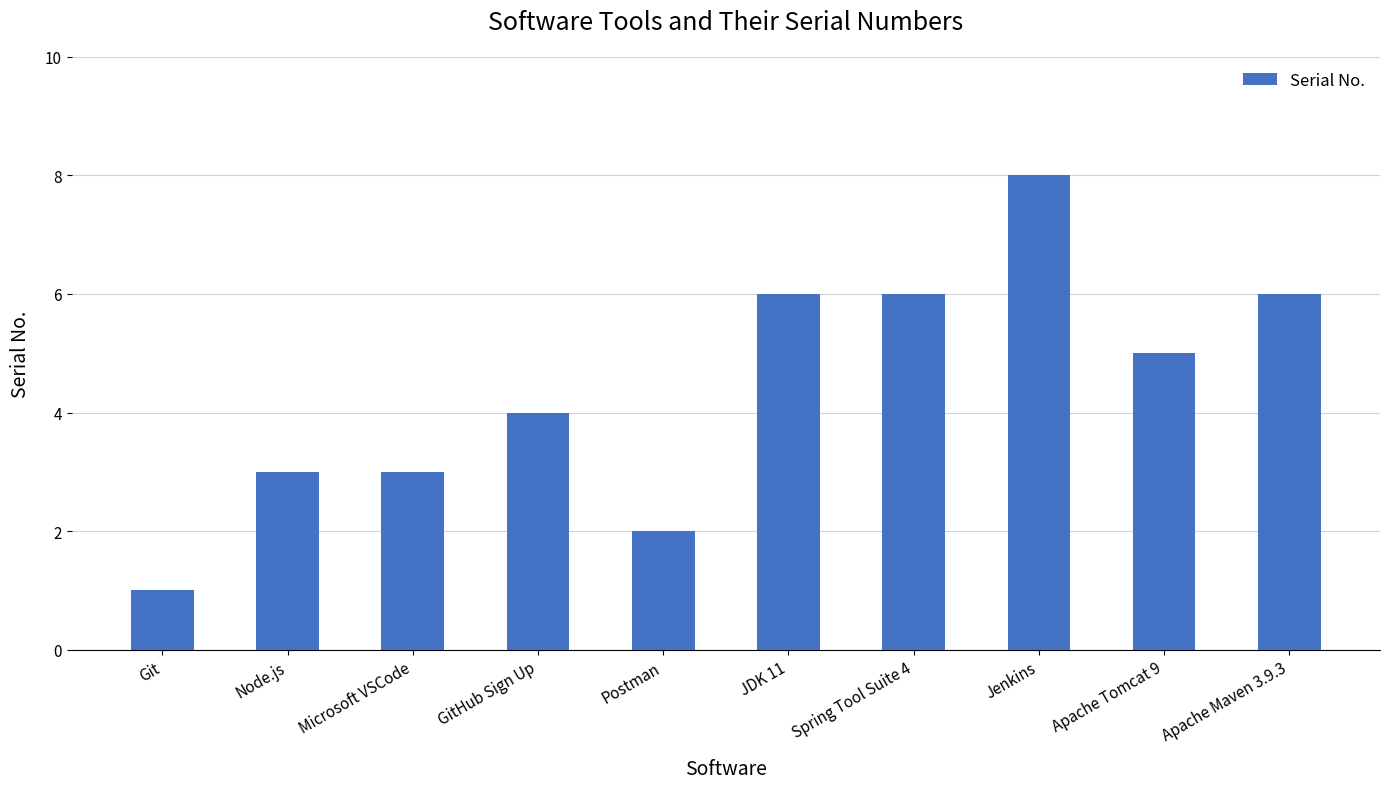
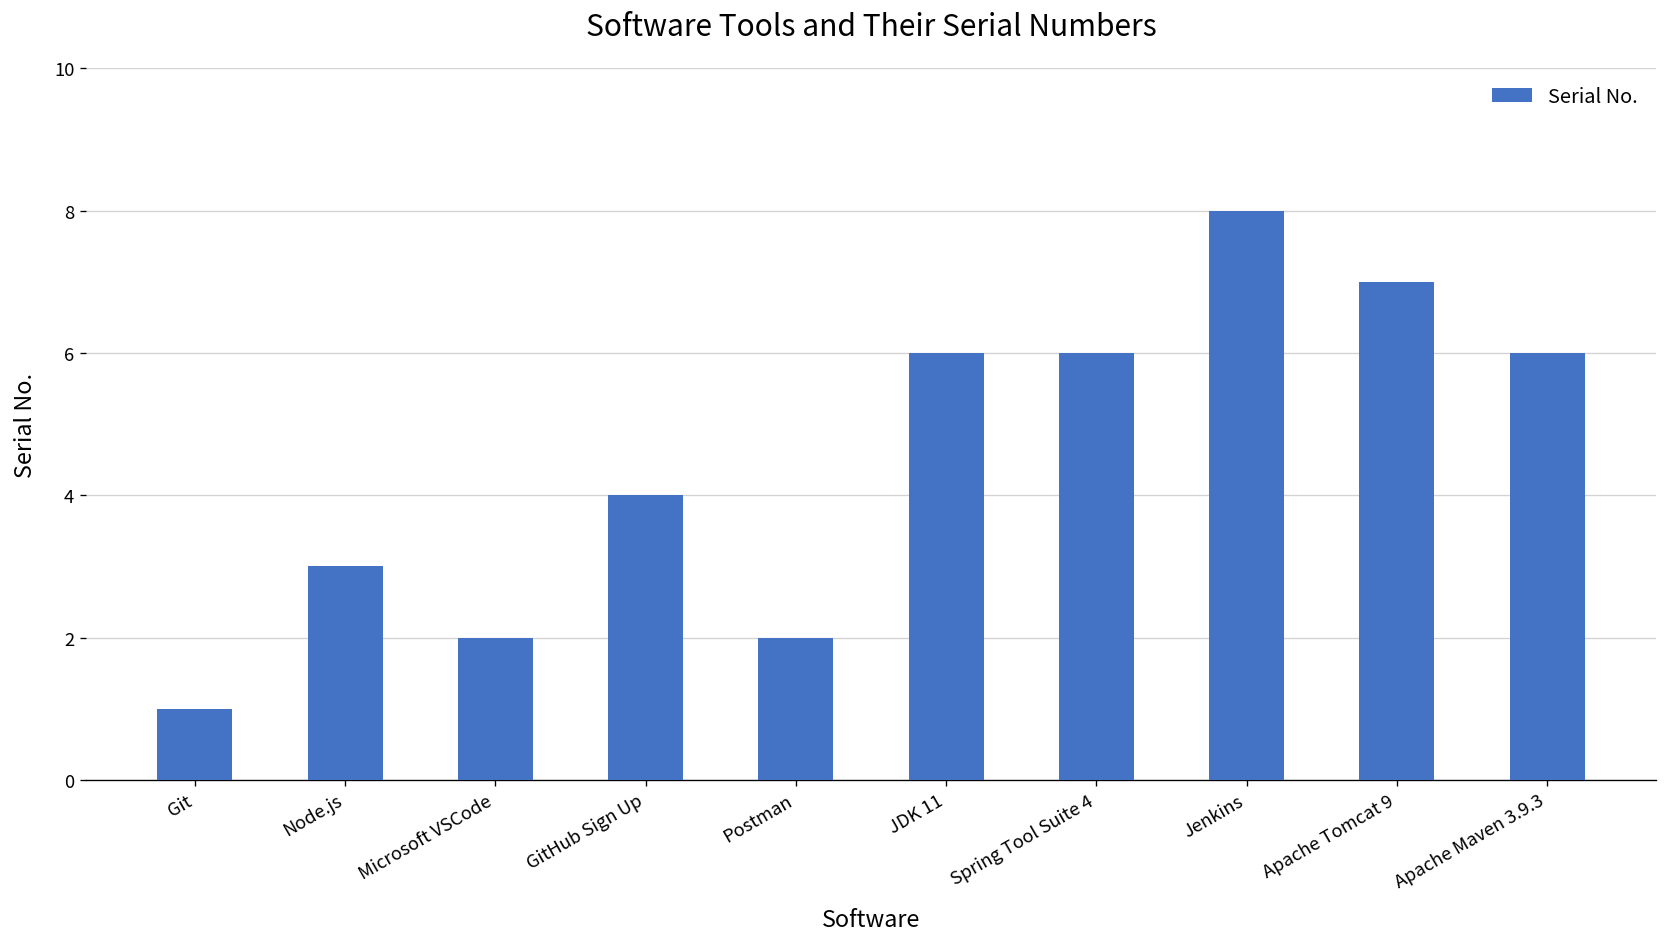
  {
    "Git": 1,
    "Node.js": 3,
-   "Microsoft VSCode": 3,
+   "Microsoft VSCode": 2,
    "GitHub Sign Up": 4,
    "Postman": 2,
    "JDK 11": 6,
    "Spring Tool Suite 4": 6,
    "Jenkins": 8,
-   "Apache Tomcat 9": 5,
+   "Apache Tomcat 9": 7,
    "Apache Maven 3.9.3": 6
  }
